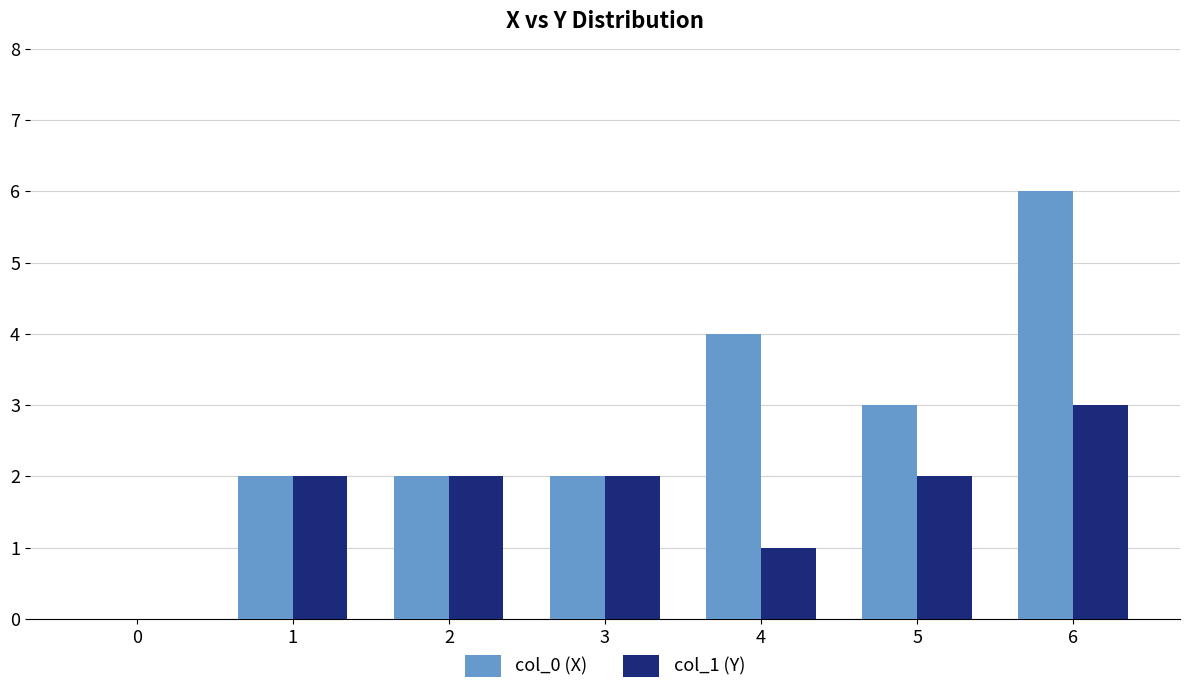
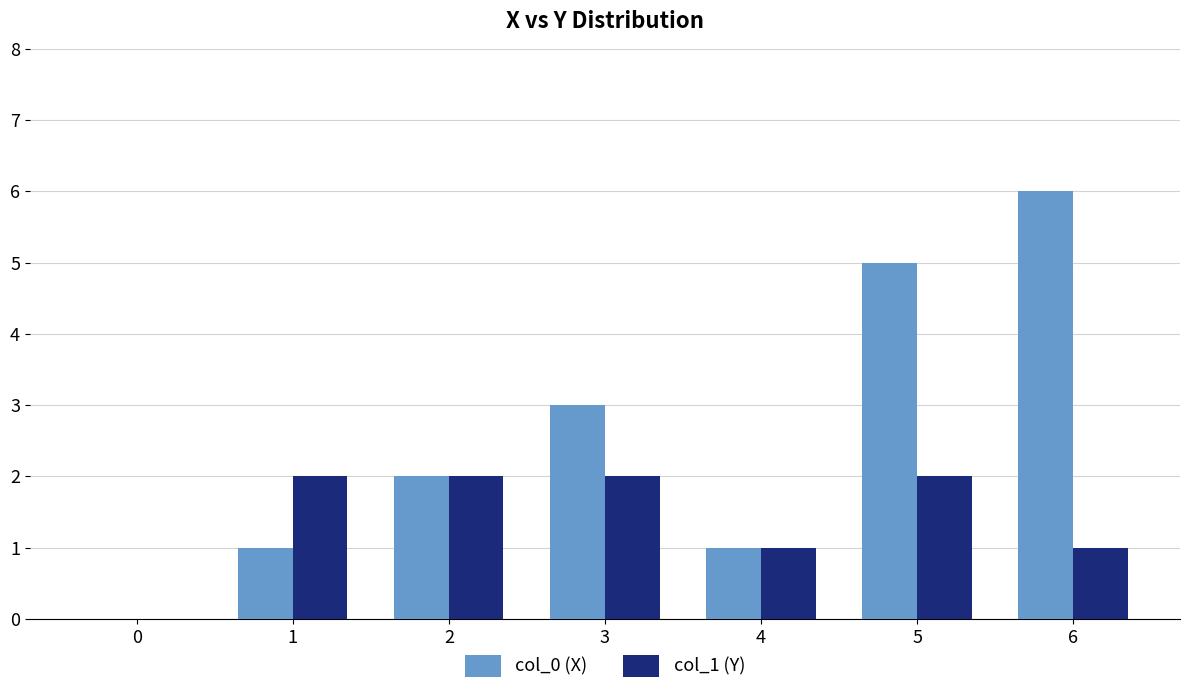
  {
    "col_0 (X)": {
      "0": 0,
-     "1": 2,
+     "1": 1,
      "2": 2,
-     "3": 2,
-     "4": 4,
-     "5": 3,
+     "3": 3,
+     "4": 1,
+     "5": 5,
      "6": 6
    },
    "col_1 (Y)": {
      "0": 0,
      "1": 2,
      "2": 2,
      "3": 2,
      "4": 1,
      "5": 2,
-     "6": 3
+     "6": 1
    }
  }
